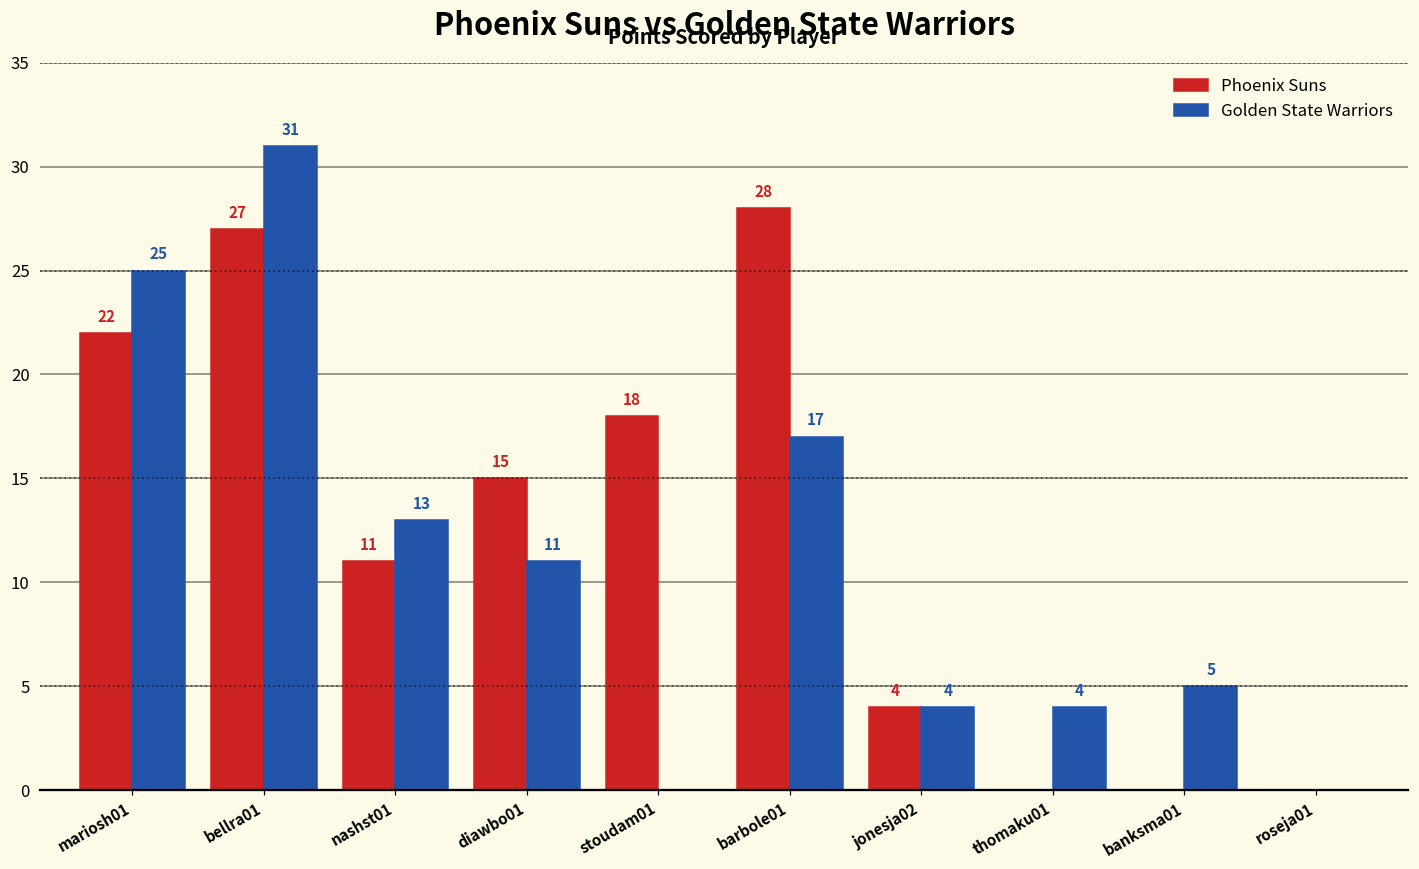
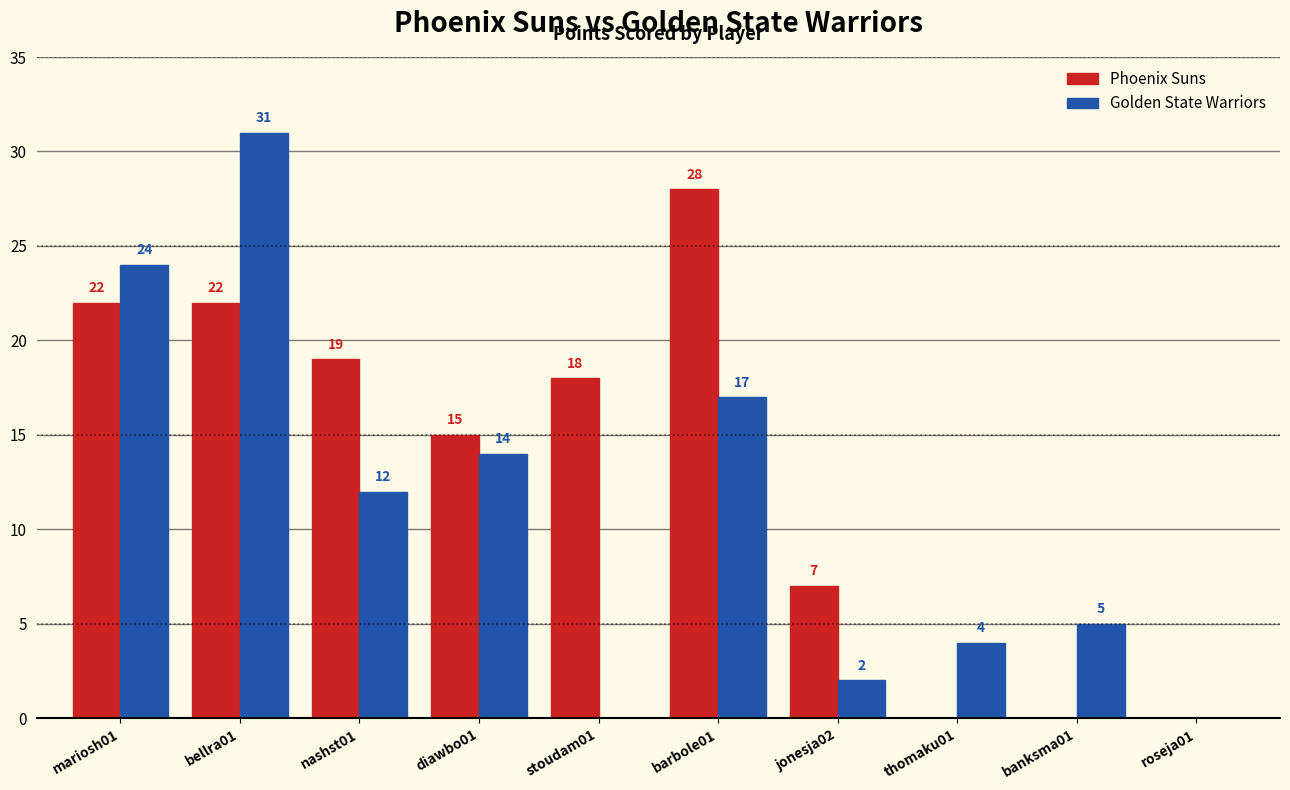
  {
    "Phoenix Suns": {
      "mariosh01": 22,
-     "bellra01": 27,
-     "nashst01": 11,
+     "bellra01": 22,
+     "nashst01": 19,
      "diawbo01": 15,
      "stoudam01": 18,
      "barbole01": 28,
-     "jonesja02": 4
+     "jonesja02": 7
    },
    "Golden State Warriors": {
-     "mariosh01": 25,
+     "mariosh01": 24,
      "bellra01": 31,
-     "nashst01": 13,
-     "diawbo01": 11,
+     "nashst01": 12,
+     "diawbo01": 14,
      "barbole01": 17,
-     "jonesja02": 4,
+     "jonesja02": 2,
      "thomaku01": 4,
      "banksma01": 5
    }
  }
